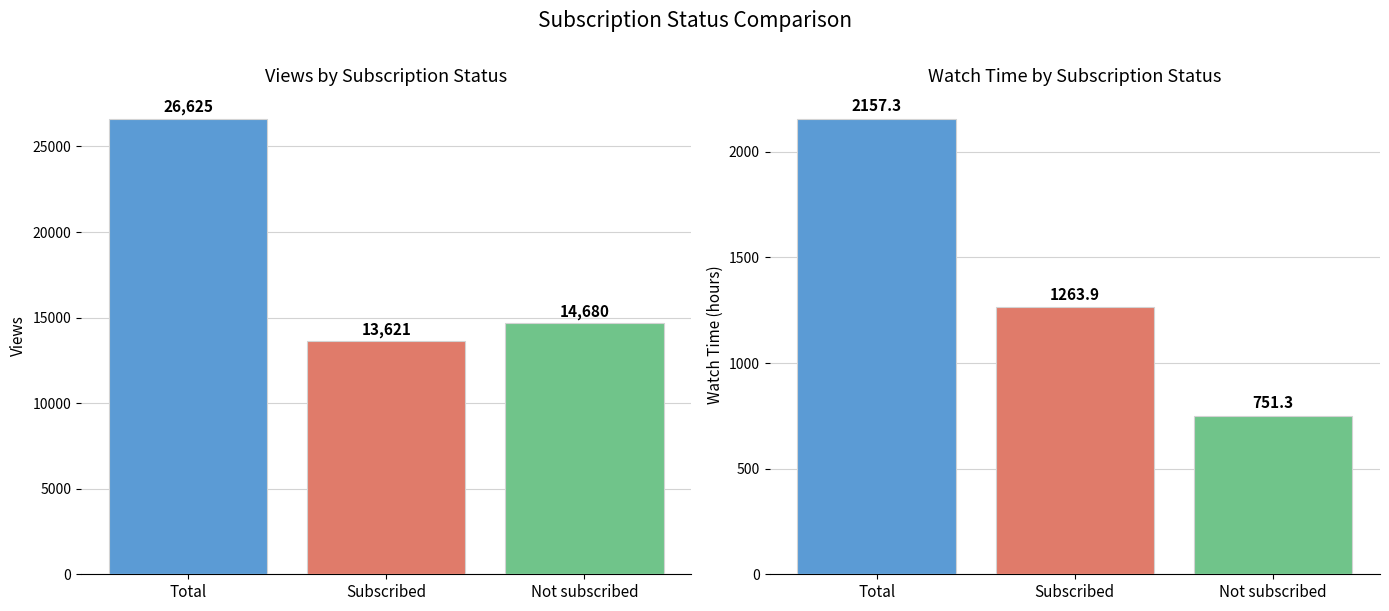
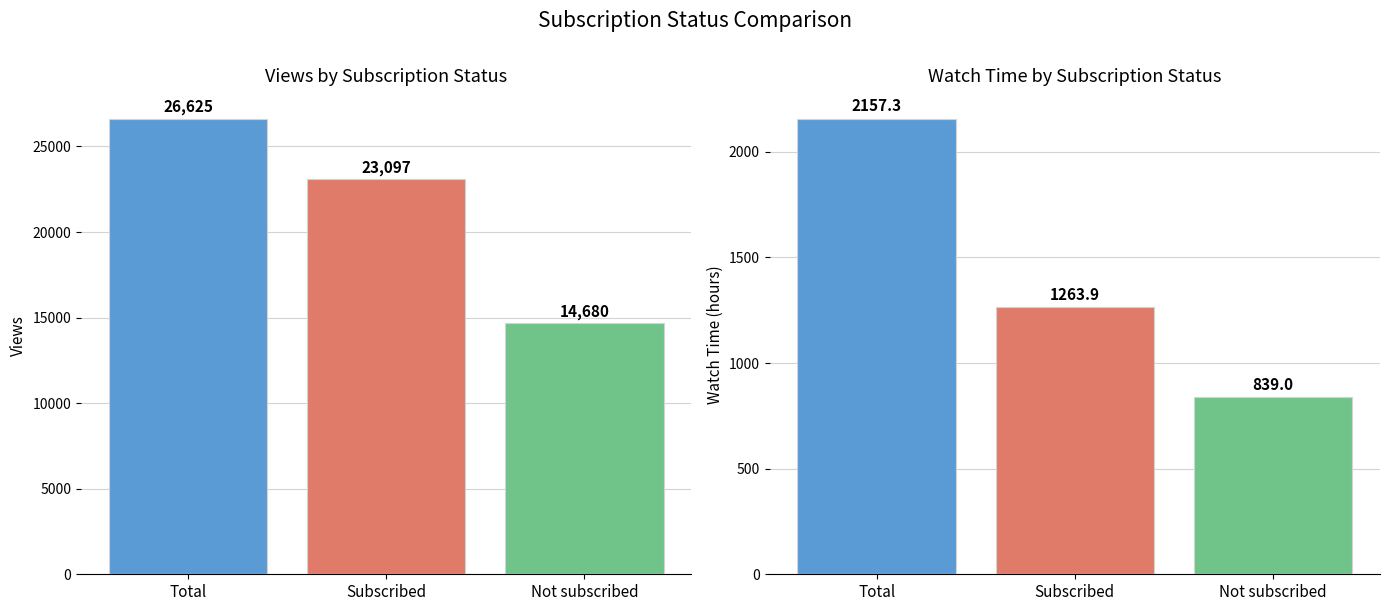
  {
    "Views by Subscription Status": {
      "Total": "26,625",
-     "Subscribed": "13,621",
+     "Subscribed": "23,097",
      "Not subscribed": "14,680"
    },
    "Watch Time by Subscription Status": {
      "Total": "2157.3",
      "Subscribed": "1263.9",
-     "Not subscribed": "751.3"
+     "Not subscribed": "839.0"
    }
  }
